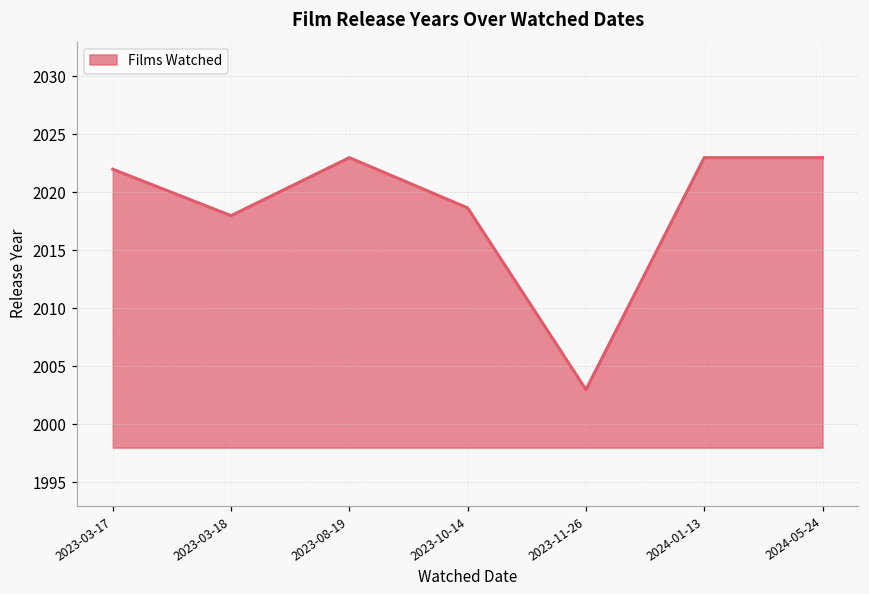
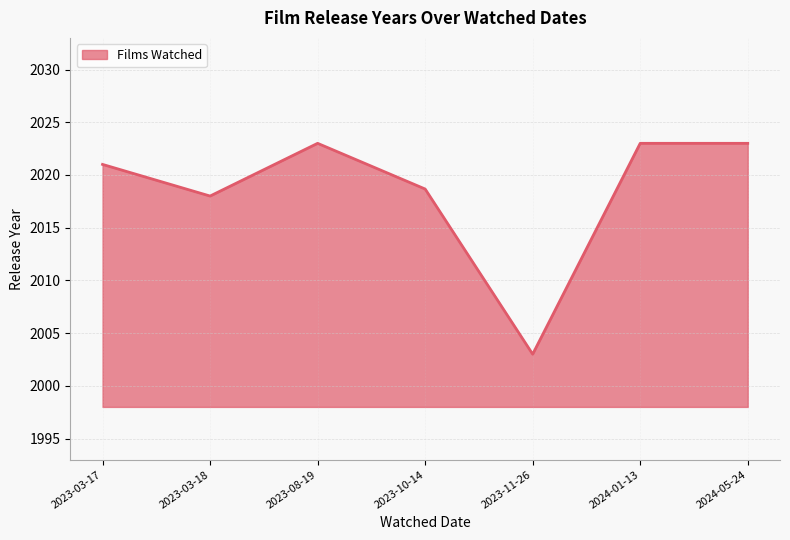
  {
-   "2023-03-17": 2022,
+   "2023-03-17": 2021,
    "2023-03-18": 2018,
    "2023-08-19": 2023,
    "2023-10-14": 2018.7,
    "2023-11-26": 2003,
    "2024-01-13": 2023,
    "2024-05-24": 2023
  }
